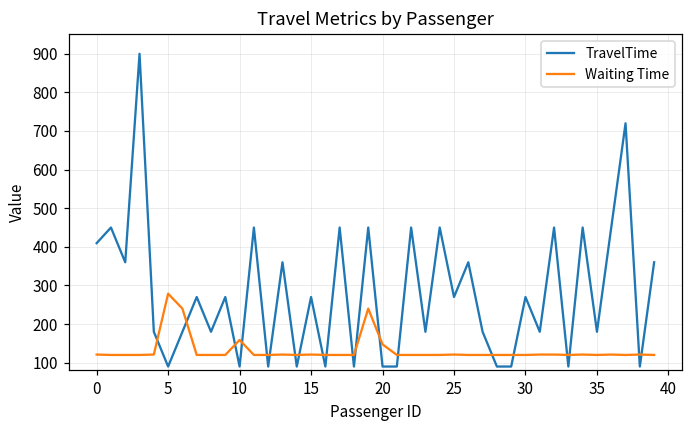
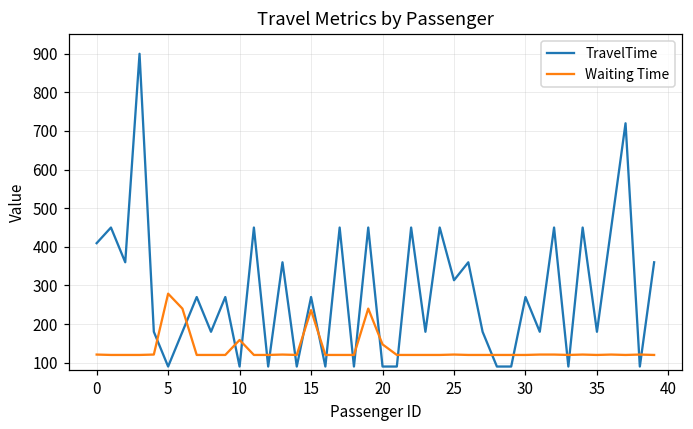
  {
    "TravelTime": {
      "0": 410,
      "5": 90,
      "10": 90,
      "15": 270,
      "20": 90,
-     "25": 270,
+     "25": 310,
      "30": 270,
      "35": 180
    },
    "Waiting Time": {
      "0": 120,
      "5": 280,
      "10": 160,
-     "15": 120,
+     "15": 240,
      "20": 150,
      "25": 120,
      "30": 120,
      "35": 120
    }
  }
